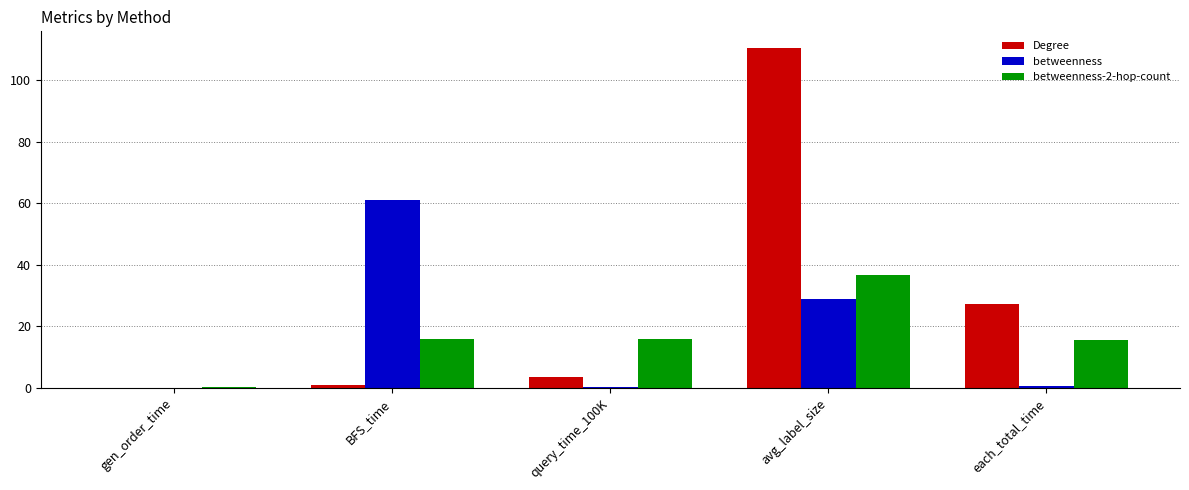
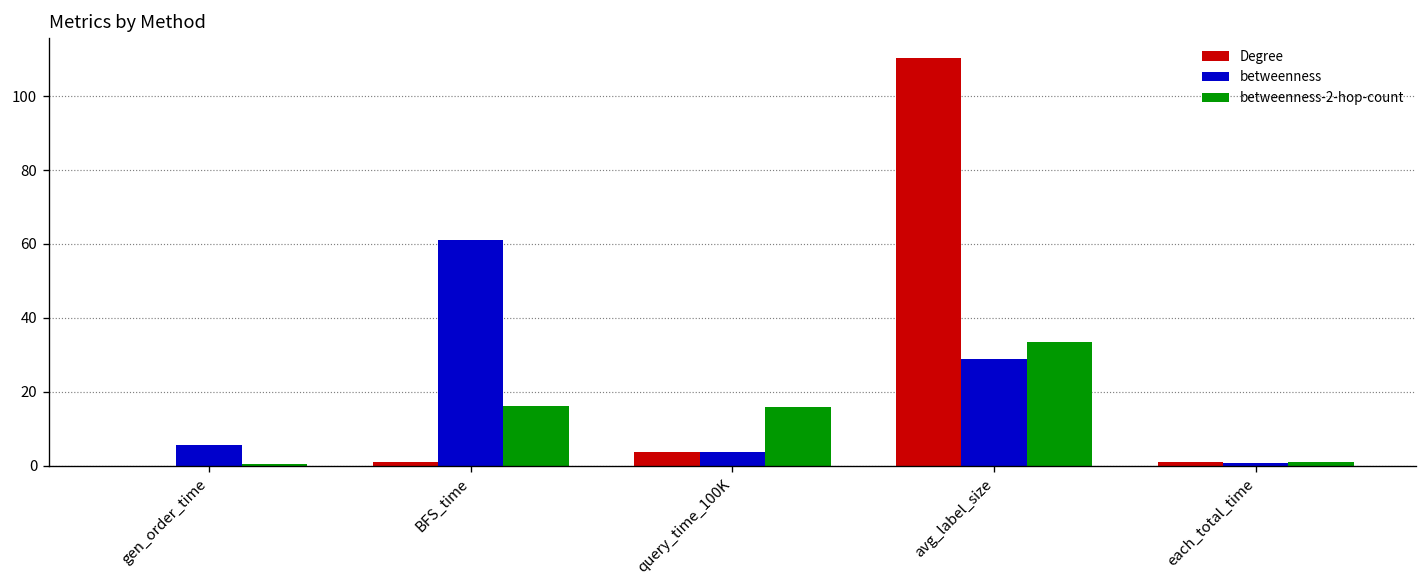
  {
    "Degree": {
      "BFS_time": 1,
      "query_time_100K": 4,
      "avg_label_size": 110,
-     "each_total_time": 27
+     "each_total_time": 1
    },
    "betweenness": {
-     "gen_order_time": 0,
+     "gen_order_time": 6,
      "BFS_time": 61,
-     "query_time_100K": 0,
+     "query_time_100K": 4,
      "avg_label_size": 29
    },
    "betweenness-2-hop-count": {
      "BFS_time": 16,
      "query_time_100K": 16,
-     "avg_label_size": 37,
-     "each_total_time": 16
+     "avg_label_size": 34,
+     "each_total_time": 1
    }
  }
